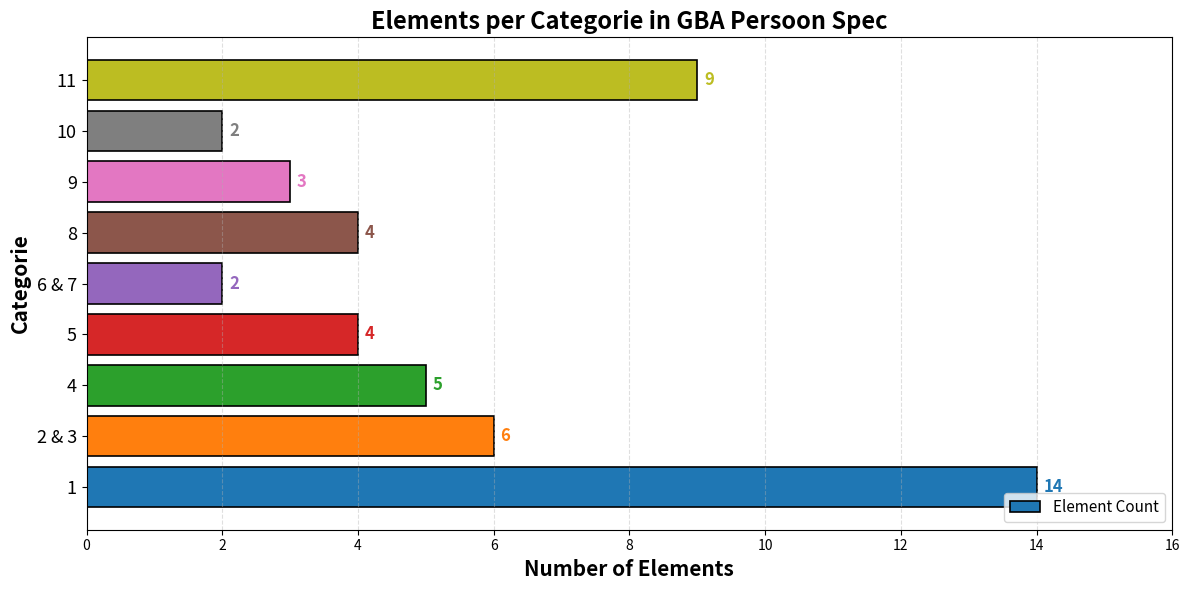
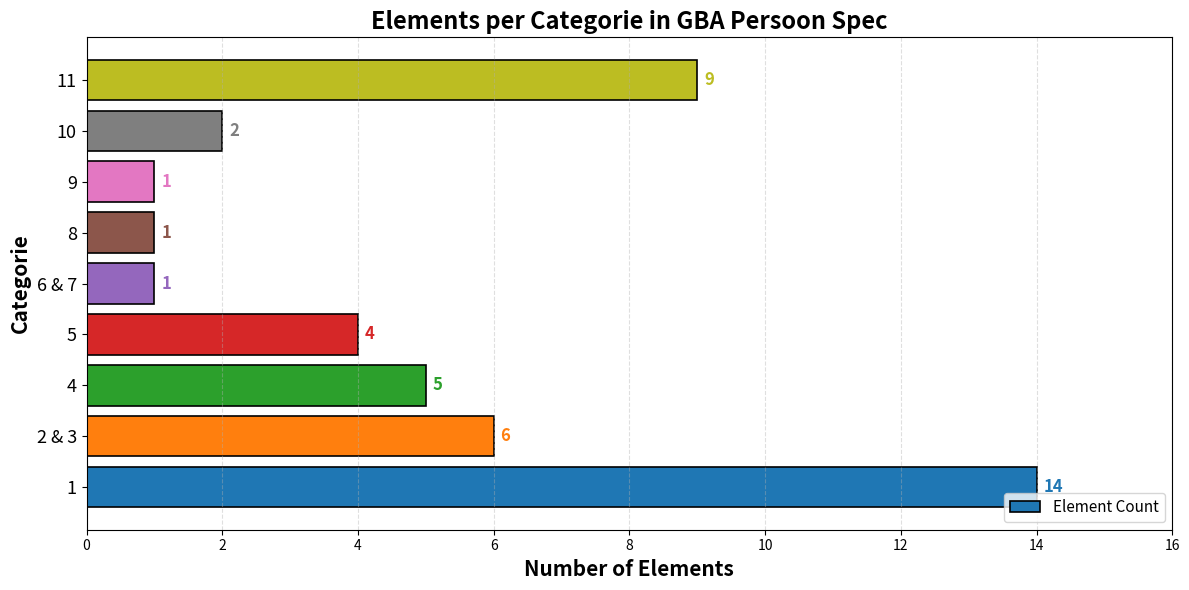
  {
    "11": 9,
    "10": 2,
-   "9": 3,
-   "8": 4,
-   "6 & 7": 2,
+   "9": 1,
+   "8": 1,
+   "6 & 7": 1,
    "5": 4,
    "4": 5,
    "2 & 3": 6
  }
